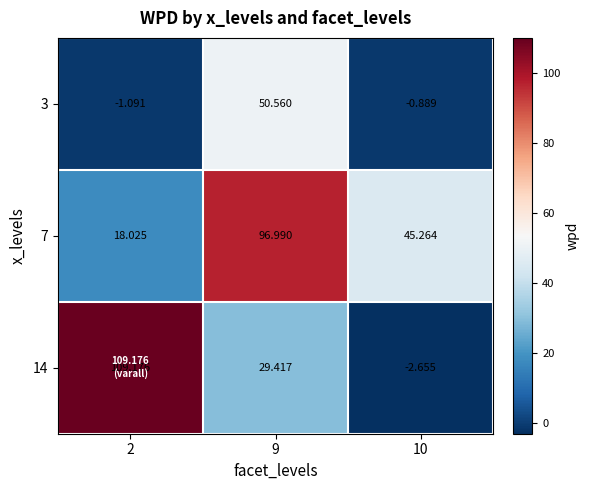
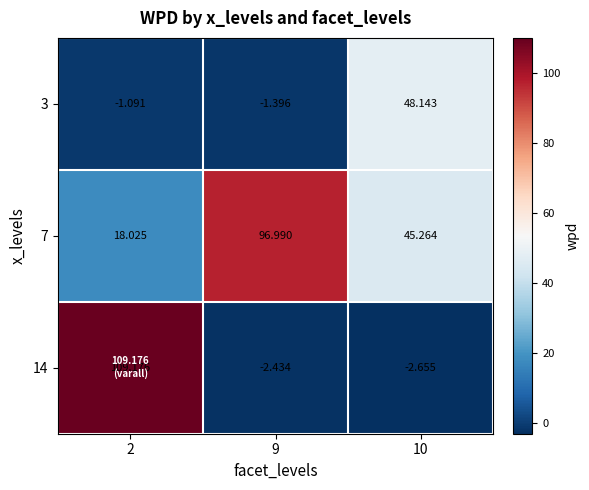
  {
    "3": {
      "2": -1.091,
-     "9": 50.560,
-     "10": -0.889
+     "9": -1.396,
+     "10": 48.143
    },
    "7": {
      "2": 18.025,
      "9": 96.990,
      "10": 45.264
    },
    "14": {
-     "9": 29.417,
+     "9": -2.434,
      "10": -2.655
    }
  }
